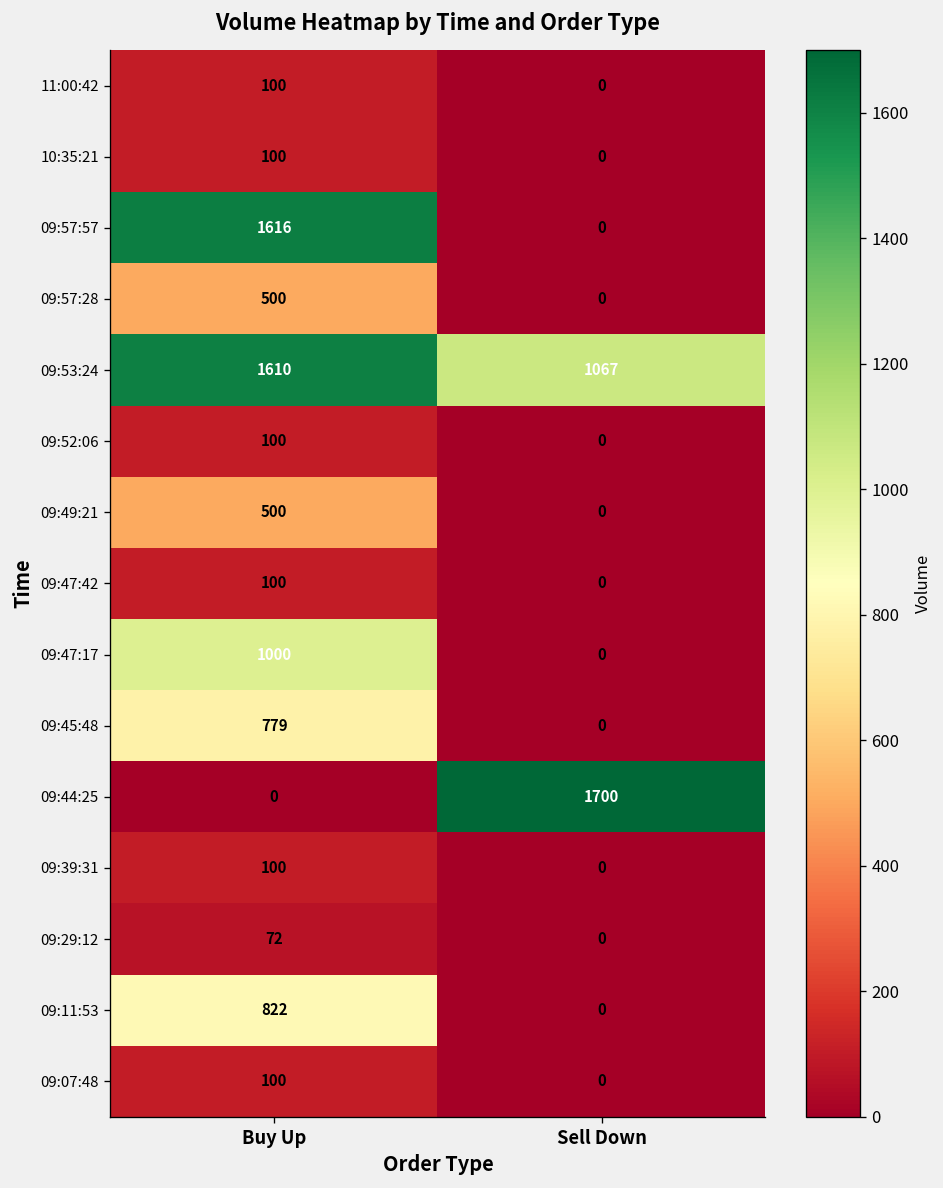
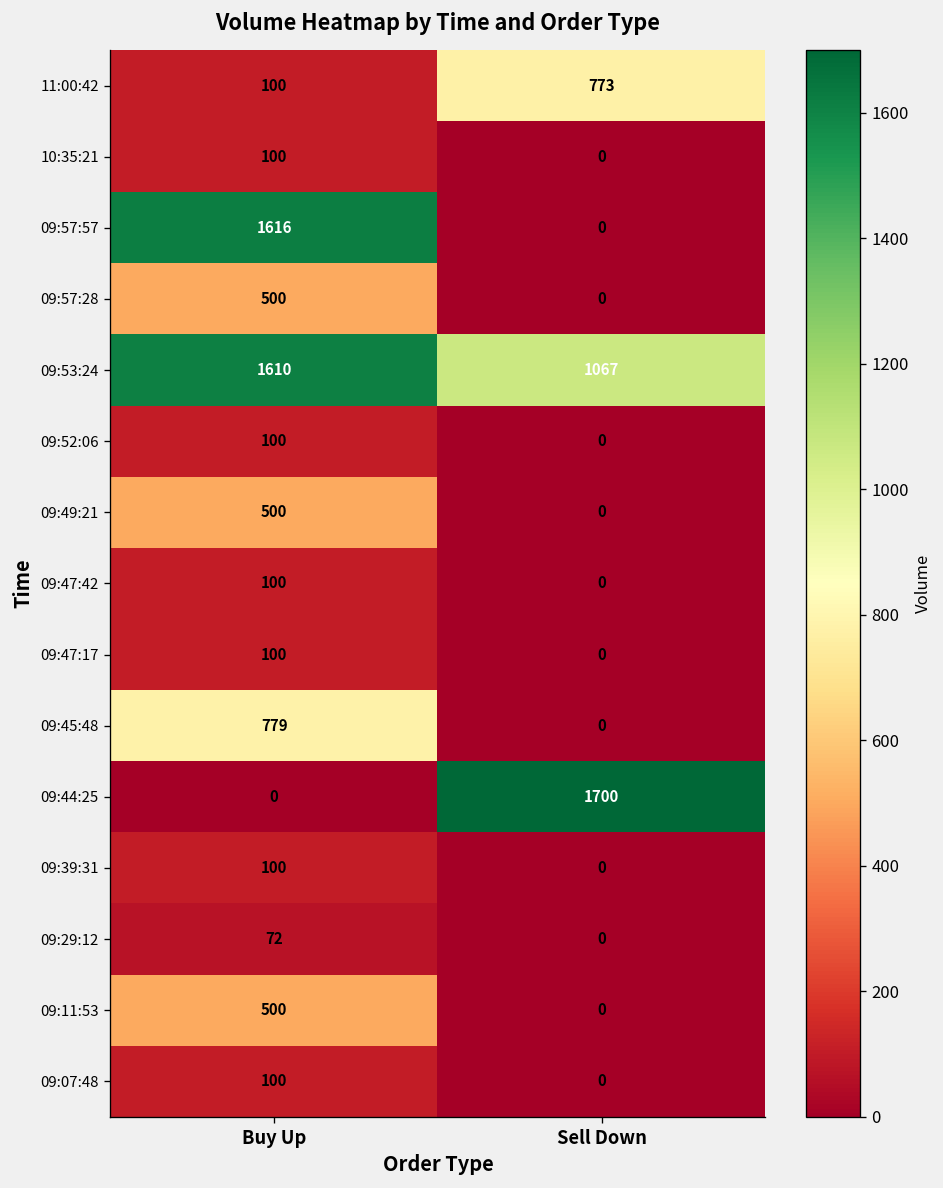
  {
    "11:00:42": {
      "Buy Up": 100,
-     "Sell Down": 0
+     "Sell Down": 773
    },
    "10:35:21": {
      "Buy Up": 100,
      "Sell Down": 0
    },
    "09:57:57": {
      "Buy Up": 1616,
      "Sell Down": 0
    },
    "09:57:28": {
      "Buy Up": 500,
      "Sell Down": 0
    },
    "09:53:24": {
      "Buy Up": 1610,
      "Sell Down": 1067
    },
    "09:52:06": {
      "Buy Up": 100,
      "Sell Down": 0
    },
    "09:49:21": {
      "Buy Up": 500,
      "Sell Down": 0
    },
    "09:47:42": {
      "Buy Up": 100,
      "Sell Down": 0
    },
    "09:47:17": {
-     "Buy Up": 1000,
+     "Buy Up": 100,
      "Sell Down": 0
    },
    "09:45:48": {
      "Buy Up": 779,
      "Sell Down": 0
    },
    "09:44:25": {
      "Buy Up": 0,
      "Sell Down": 1700
    },
    "09:39:31": {
      "Buy Up": 100,
      "Sell Down": 0
    },
    "09:29:12": {
      "Buy Up": 72,
      "Sell Down": 0
    },
    "09:11:53": {
-     "Buy Up": 822,
+     "Buy Up": 500,
      "Sell Down": 0
    },
    "09:07:48": {
      "Buy Up": 100,
      "Sell Down": 0
    }
  }
